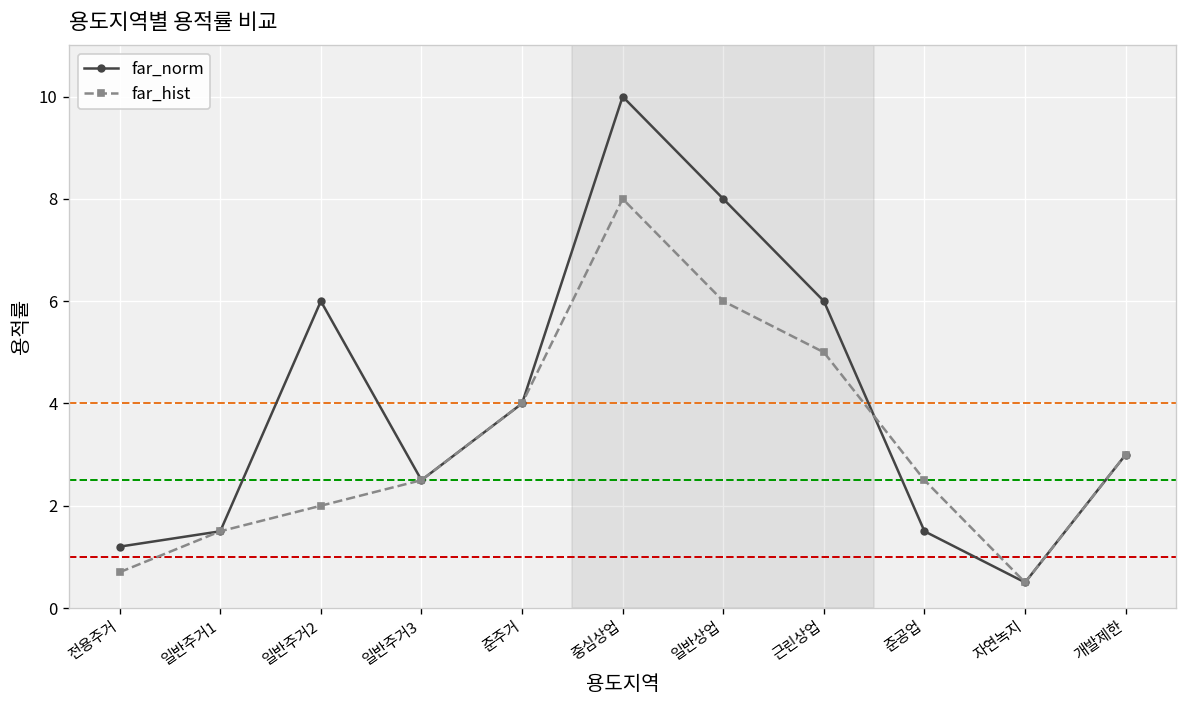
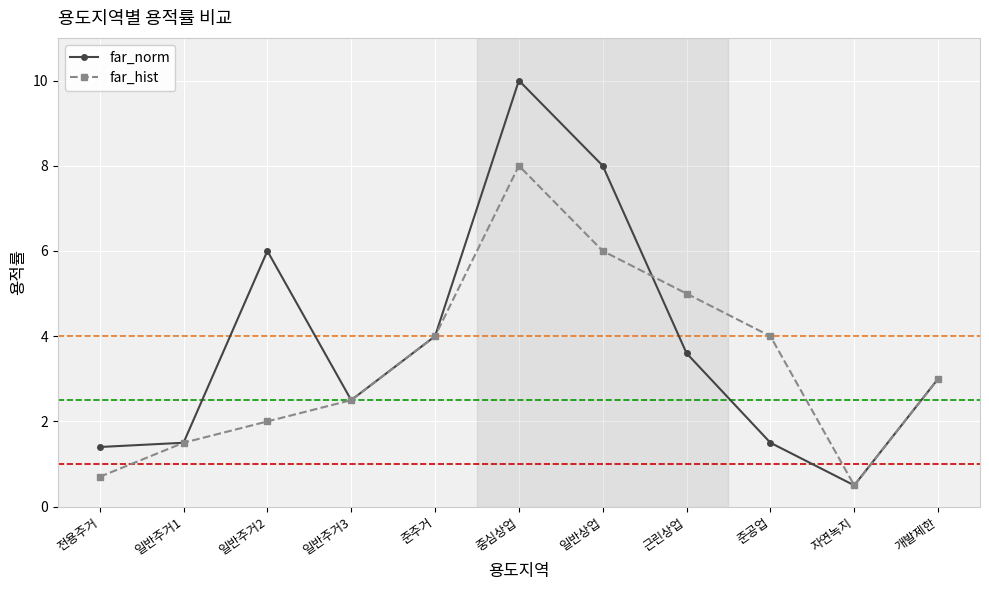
  {
    "far_norm": {
-     "전용주거": 1.2,
+     "전용주거": 1.4,
      "일반주거2": 6.0,
      "중심상업": 10.0,
      "일반상업": 8.0,
-     "근린상업": 6.0,
+     "근린상업": 3.6,
      "준공업": 1.5
    },
    "far_hist": {
      "전용주거": 0.7,
      "일반주거2": 2.0,
      "중심상업": 8.0,
      "일반상업": 6.0,
      "근린상업": 5.0,
-     "준공업": 2.5
+     "준공업": 4.0
    }
  }
